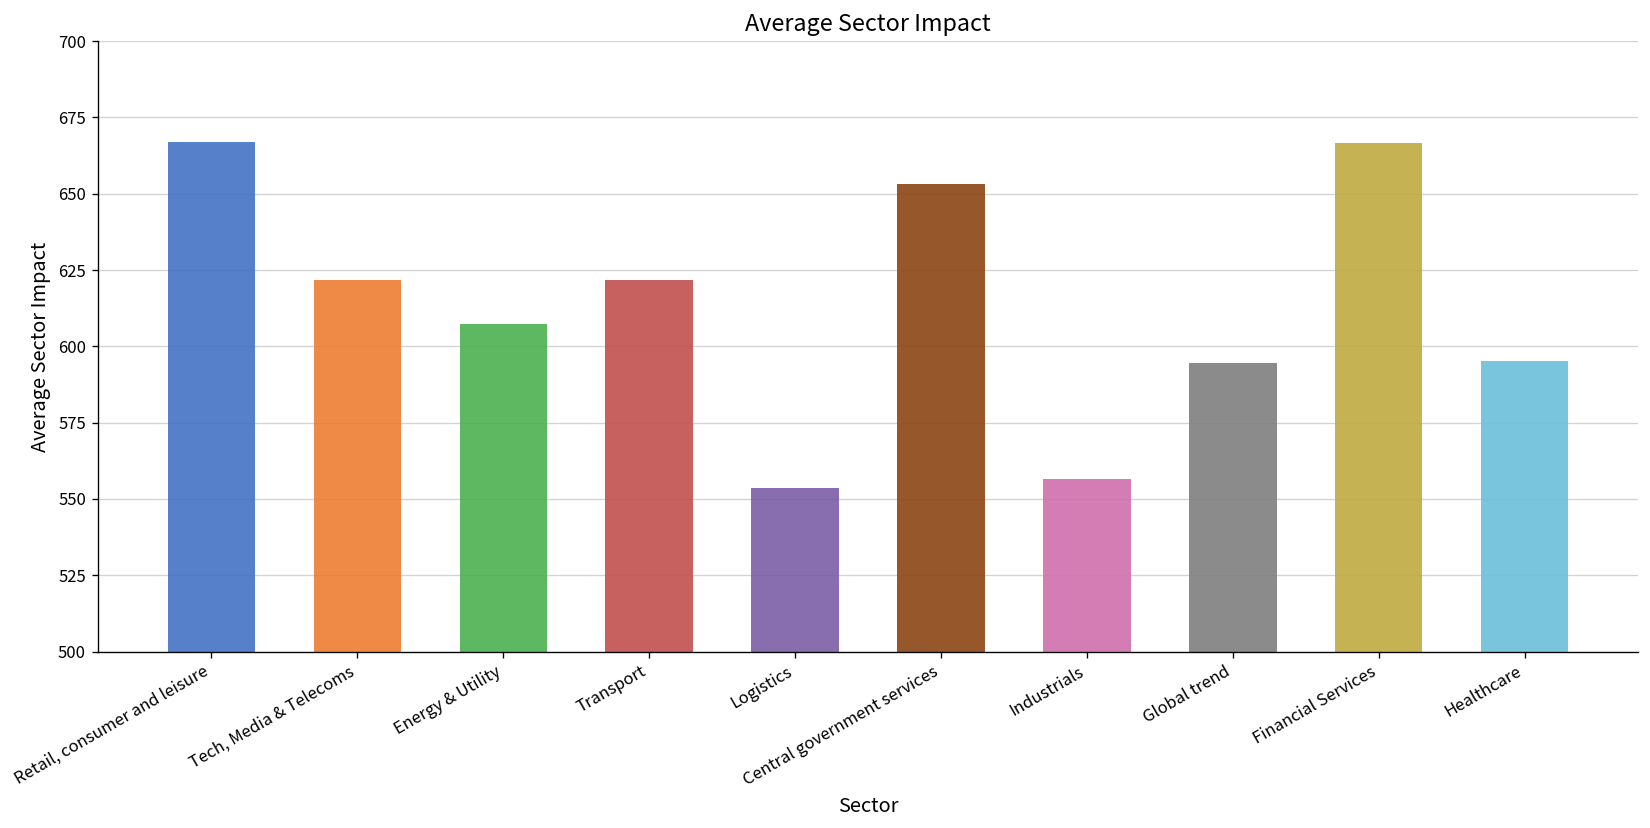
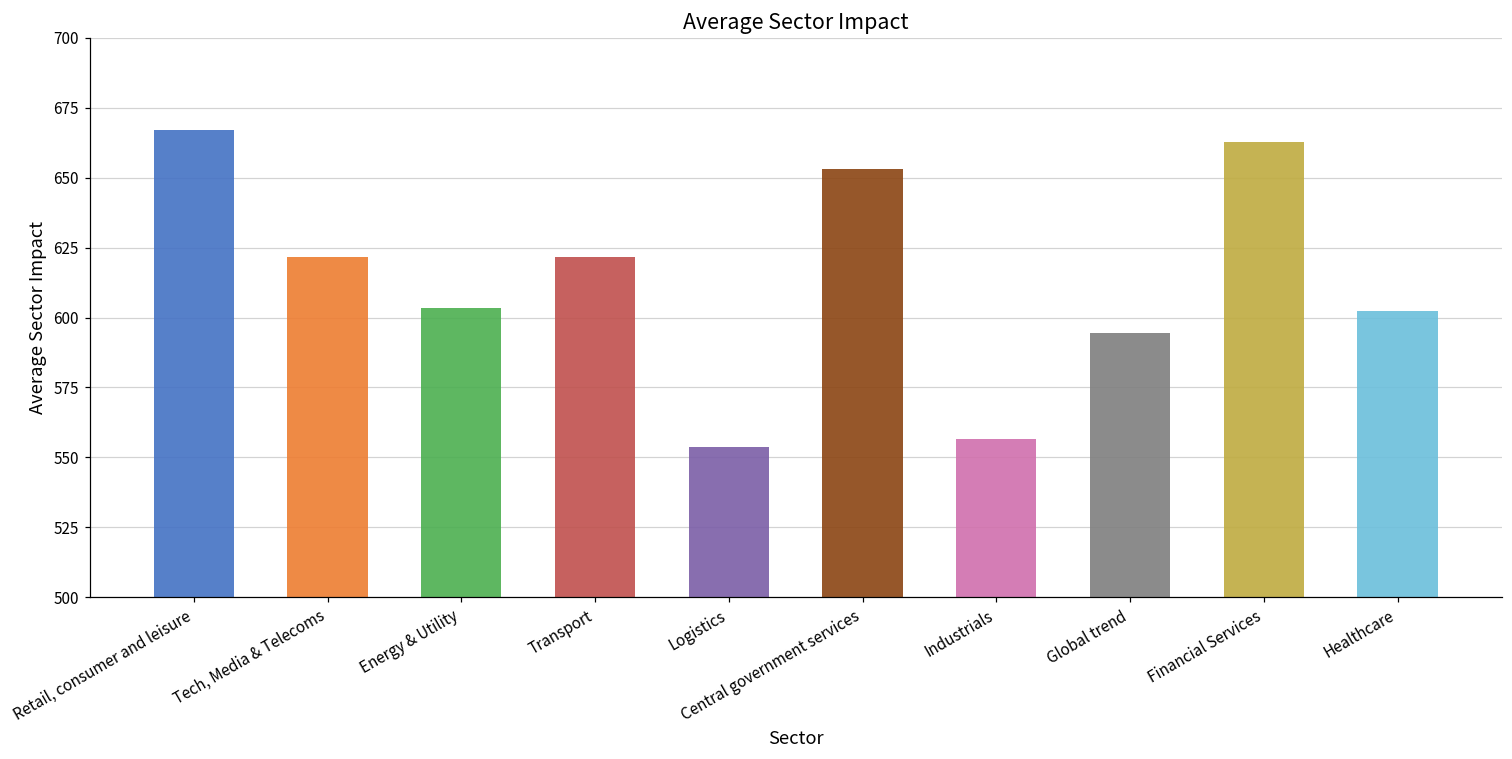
  {
    "Retail, consumer and leisure": 667,
    "Tech, Media & Telecoms": 622,
-   "Energy & Utility": 607,
+   "Energy & Utility": 604,
    "Transport": 622,
    "Logistics": 554,
    "Central government services": 653,
    "Industrials": 557,
    "Global trend": 595,
-   "Financial Services": 667,
-   "Healthcare": 595
+   "Financial Services": 663,
+   "Healthcare": 603
  }
